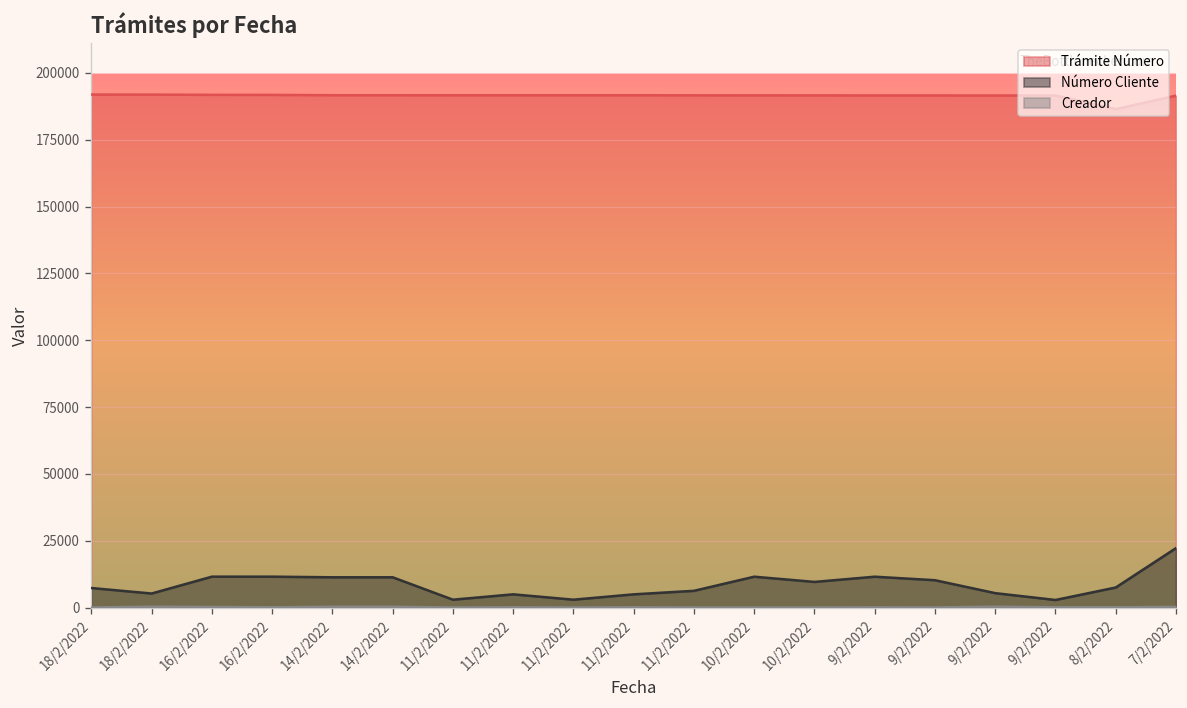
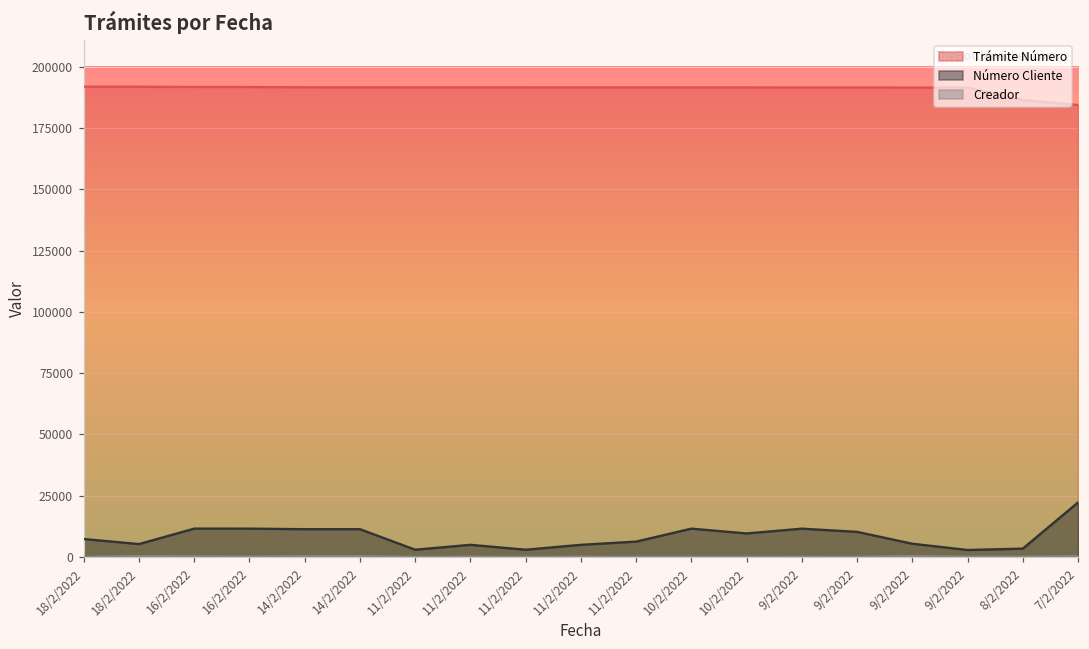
  {
    "Trámite Número": {
-     "7/2/2022": 192000
+     "7/2/2022": 184000
    },
    "Número Cliente": {
-     "8/2/2022": 8000,
+     "8/2/2022": 3000,
      "7/2/2022": 22000
    },
    "Creador": {
      "8/2/2022": 0,
      "7/2/2022": 0
    }
  }
